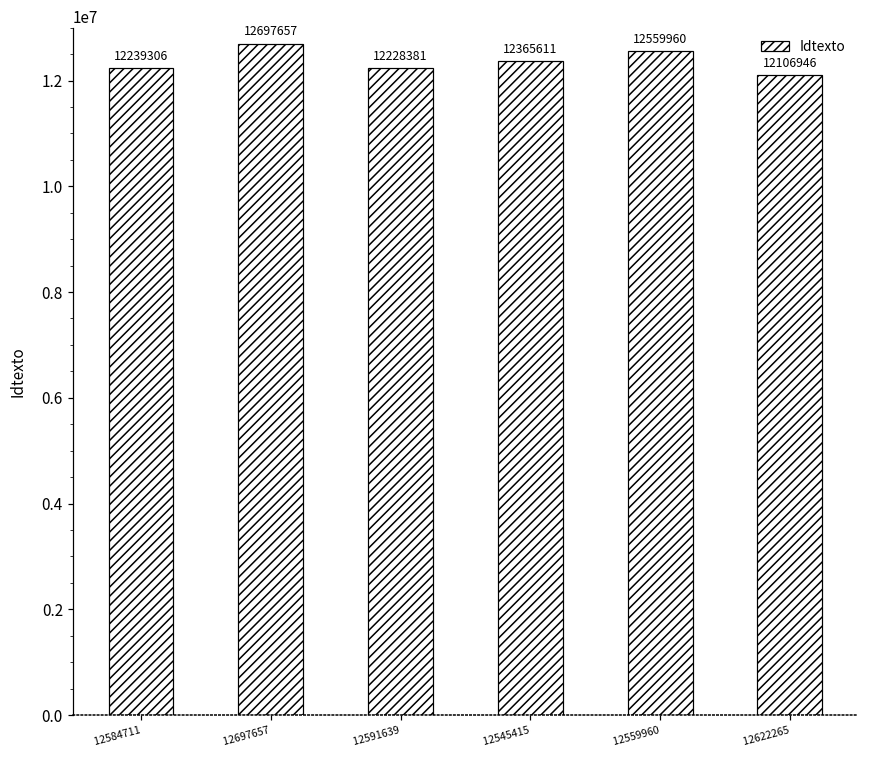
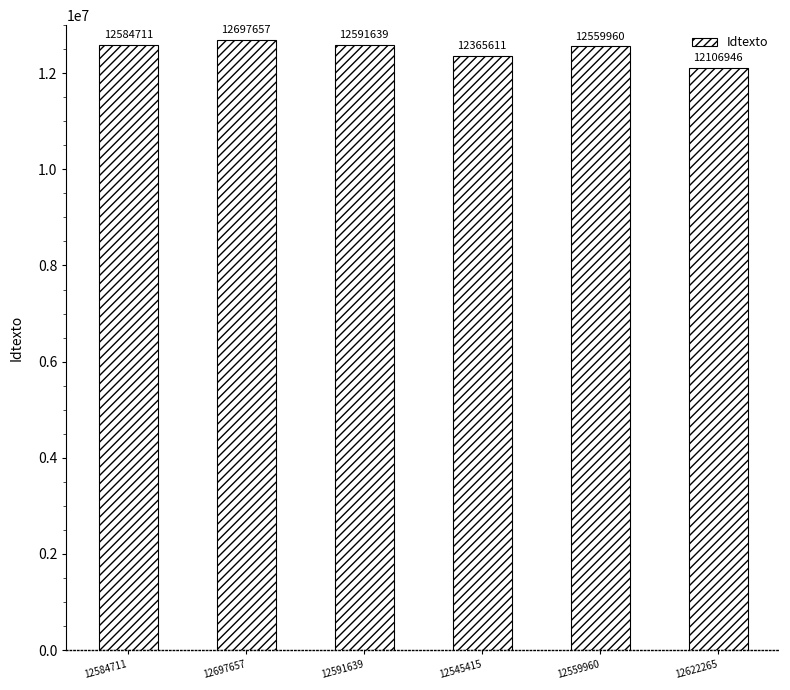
  {
-   "12584711": 12239306,
+   "12584711": 12584711,
    "12697657": 12697657,
-   "12591639": 12228381,
+   "12591639": 12591639,
    "12545415": 12365611,
    "12559960": 12559960,
    "12622265": 12106946
  }
